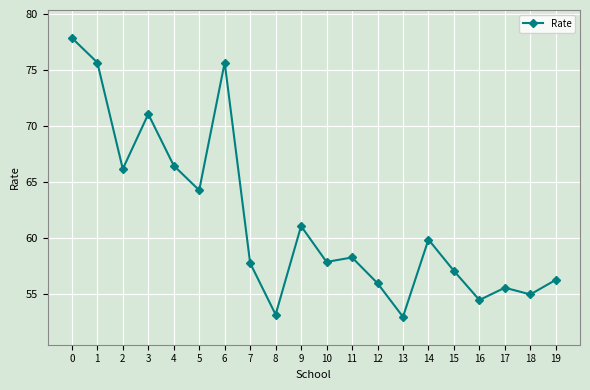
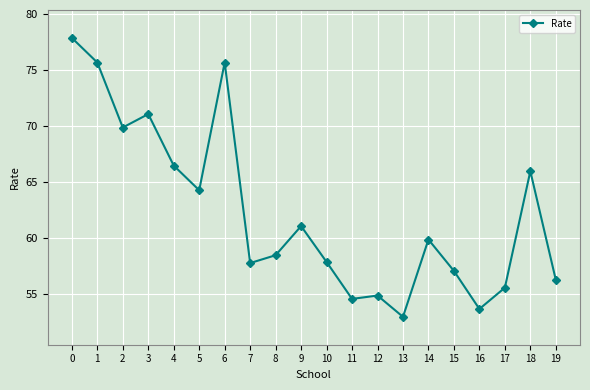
  {
    "0": 77.9,
    "1": 75.7,
-   "2": 66.2,
+   "2": 69.9,
    "3": 71.1,
    "4": 66.5,
    "5": 64.3,
    "6": 75.7,
    "7": 57.8,
-   "8": 53.2,
+   "8": 58.5,
    "9": 61.1,
    "10": 57.9,
-   "11": 58.3,
-   "12": 56.0,
+   "11": 54.6,
+   "12": 54.9,
    "13": 53.0,
    "14": 59.9,
    "15": 57.1,
-   "16": 54.5,
+   "16": 53.7,
    "17": 55.6,
-   "18": 55,
+   "18": 66,
    "19": 56.3
  }
